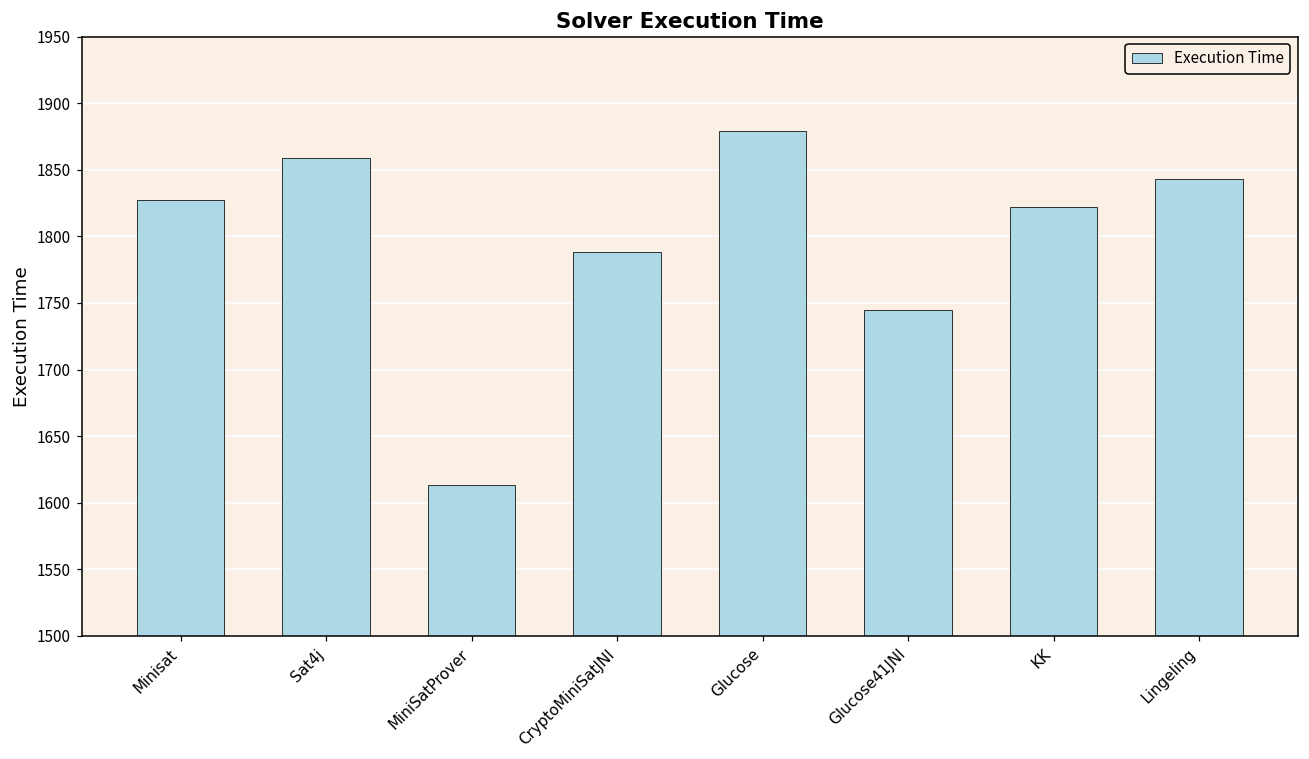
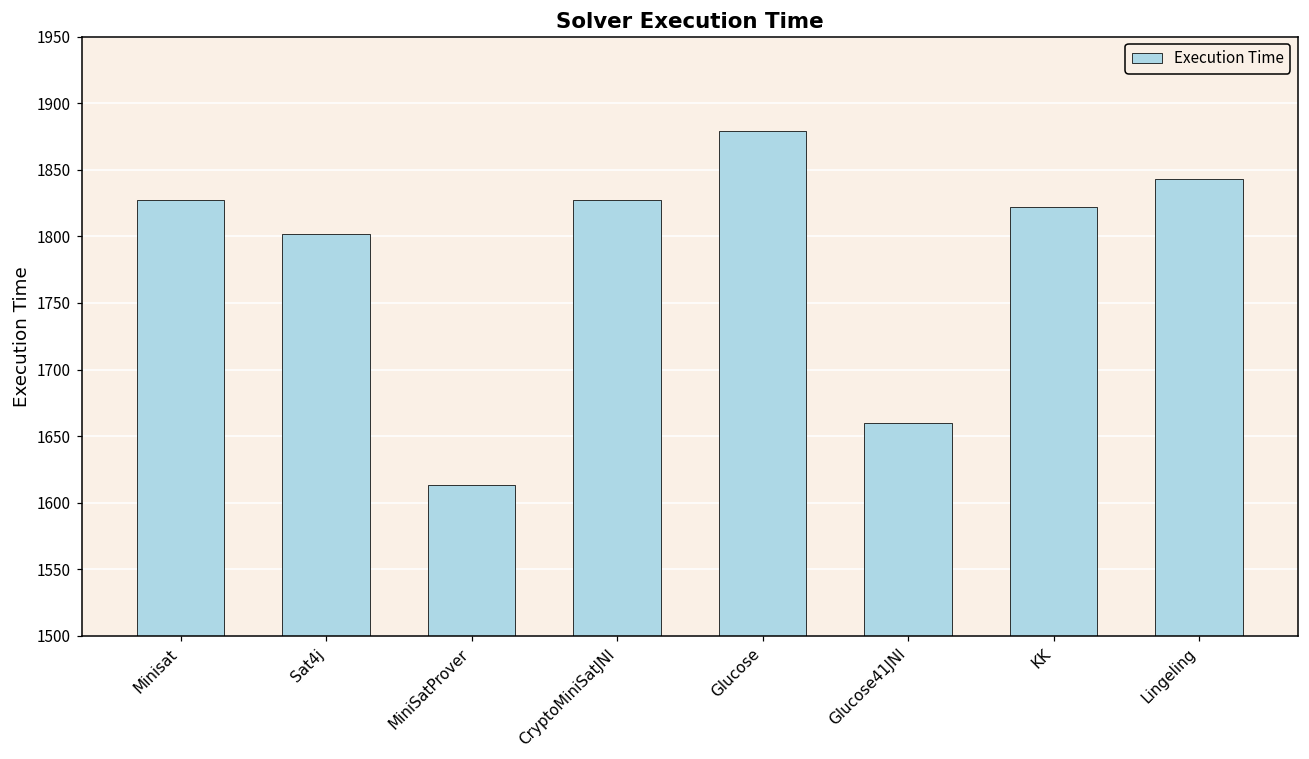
  {
    "Minisat": 1827,
-   "Sat4j": 1859,
+   "Sat4j": 1802,
    "MiniSatProver": 1613,
-   "CryptoMiniSatJNI": 1788,
+   "CryptoMiniSatJNI": 1827,
    "Glucose": 1879,
-   "Glucose41JNI": 1745,
+   "Glucose41JNI": 1660,
    "KK": 1822,
    "Lingeling": 1843
  }
